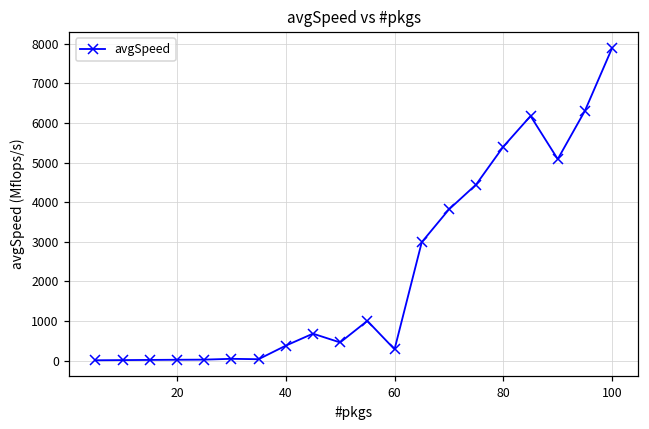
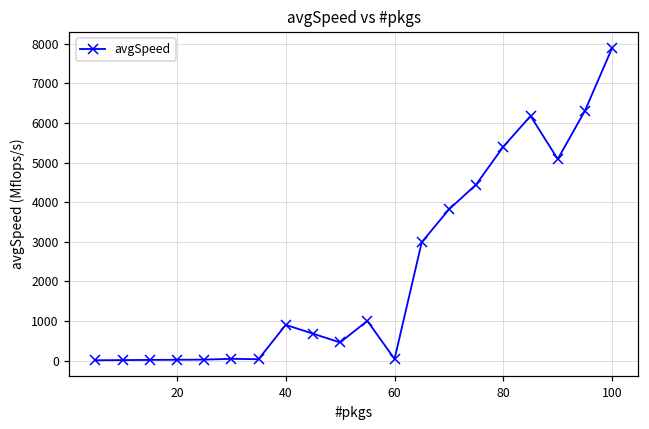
  {
    "20": 0,
-   "40": 400,
-   "60": 300,
+   "40": 900,
+   "60": 0,
    "80": 5400,
    "100": 7900
  }
